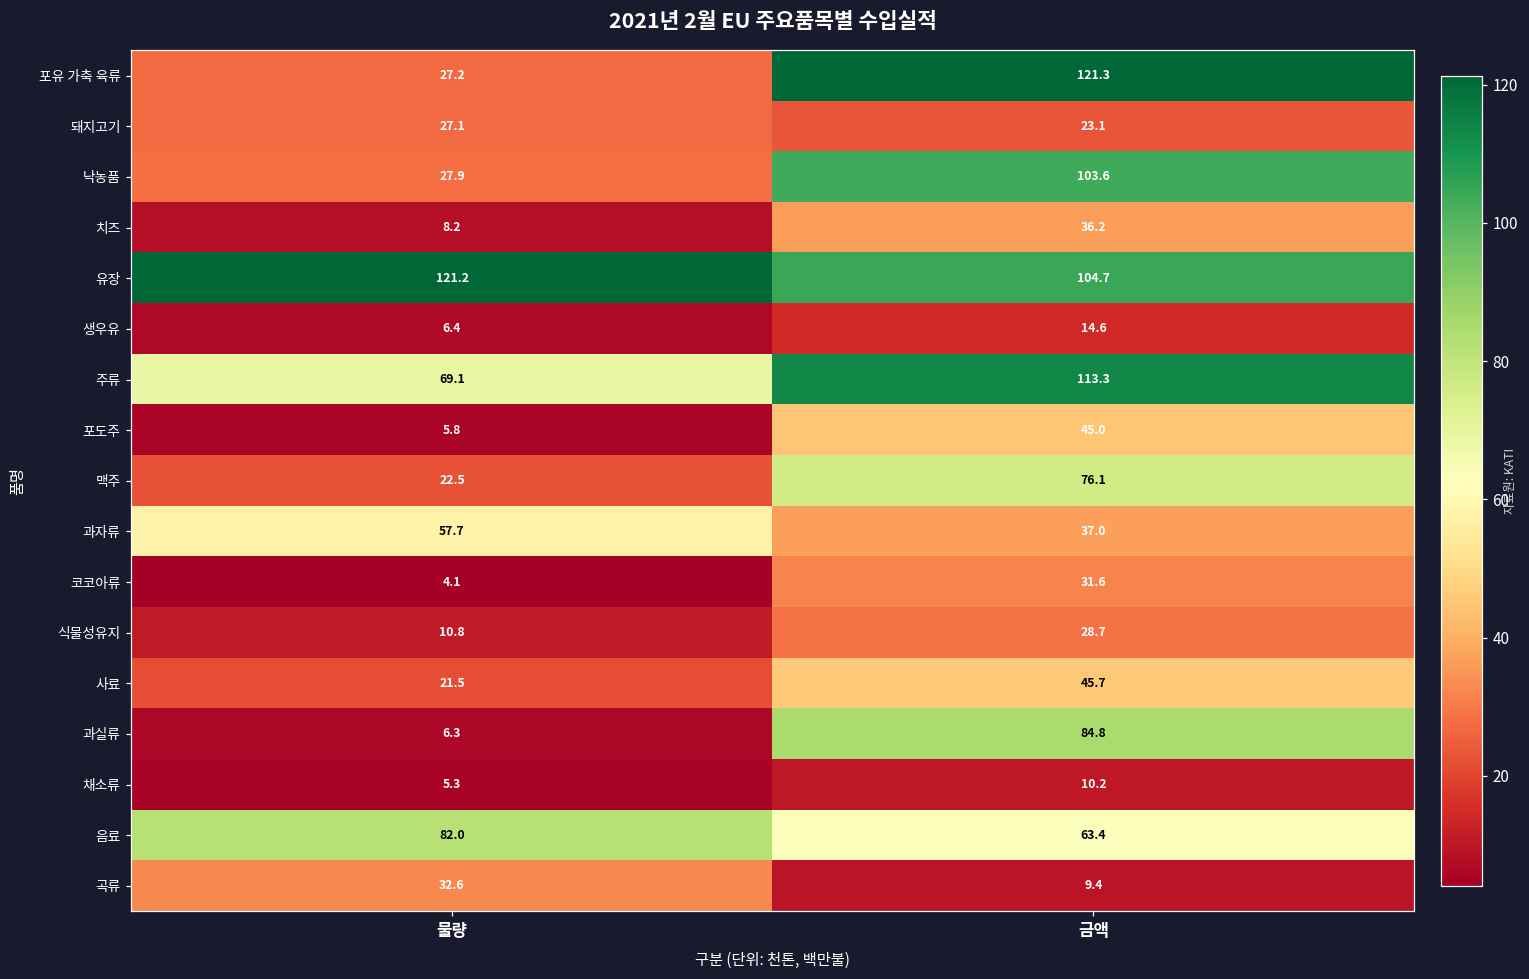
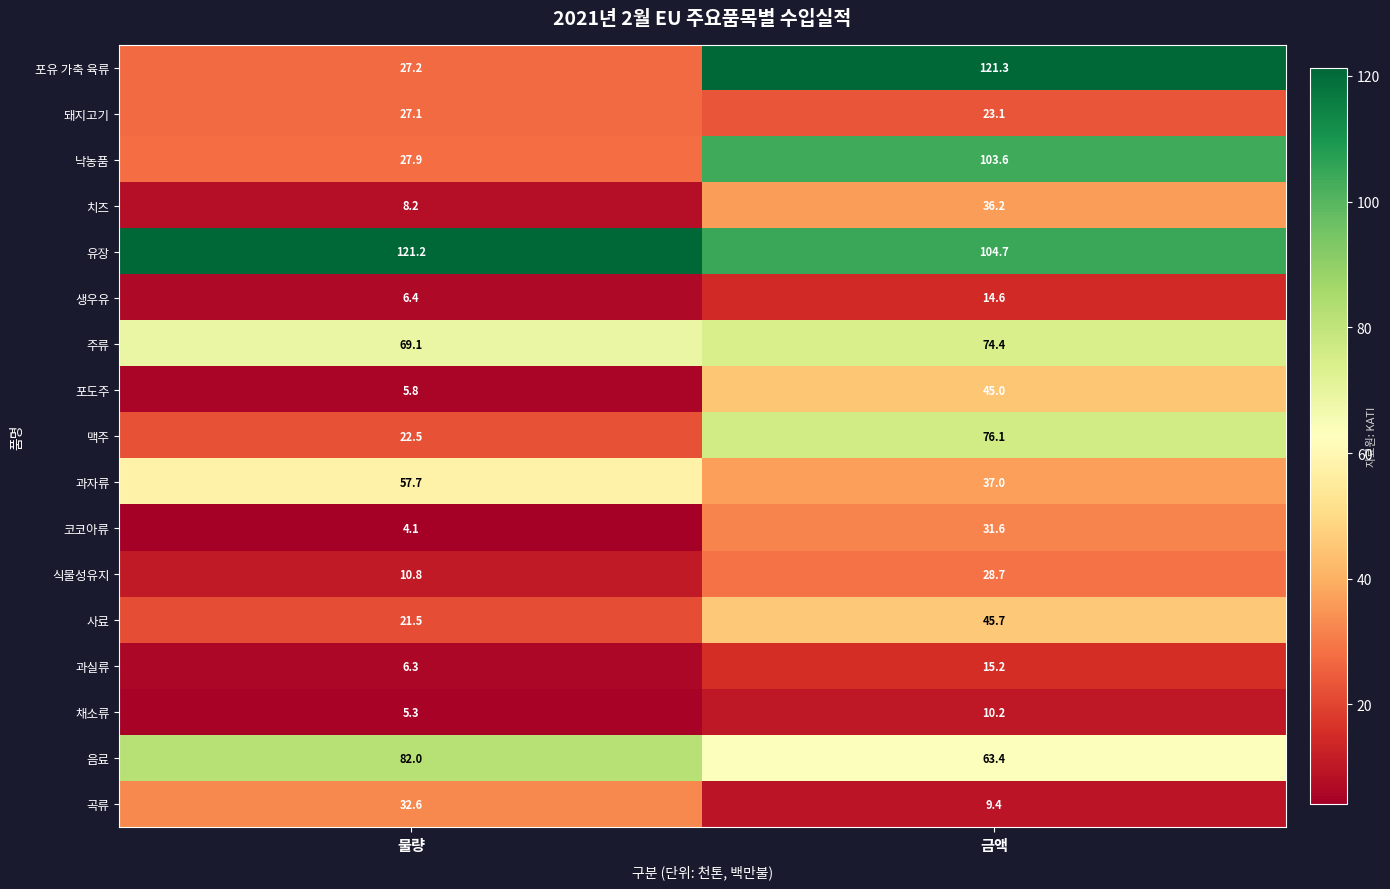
  {
    "포유 가축 육류": {
      "물량": 27.2,
      "금액": 121.3
    },
    "돼지고기": {
      "물량": 27.1,
      "금액": 23.1
    },
    "낙농품": {
      "물량": 27.9,
      "금액": 103.6
    },
    "치즈": {
      "물량": 8.2,
      "금액": 36.2
    },
    "유장": {
      "물량": 121.2,
      "금액": 104.7
    },
    "생우유": {
      "물량": 6.4,
      "금액": 14.6
    },
    "주류": {
      "물량": 69.1,
-     "금액": 113.3
+     "금액": 74.4
    },
    "포도주": {
      "물량": 5.8,
      "금액": 45.0
    },
    "맥주": {
      "물량": 22.5,
      "금액": 76.1
    },
    "과자류": {
      "물량": 57.7,
      "금액": 37.0
    },
    "코코아류": {
      "물량": 4.1,
      "금액": 31.6
    },
    "식물성유지": {
      "물량": 10.8,
      "금액": 28.7
    },
    "사료": {
      "물량": 21.5,
      "금액": 45.7
    },
    "과실류": {
      "물량": 6.3,
-     "금액": 84.8
+     "금액": 15.2
    },
    "채소류": {
      "물량": 5.3,
      "금액": 10.2
    },
    "음료": {
      "물량": 82.0,
      "금액": 63.4
    },
    "곡류": {
      "물량": 32.6,
      "금액": 9.4
    }
  }
